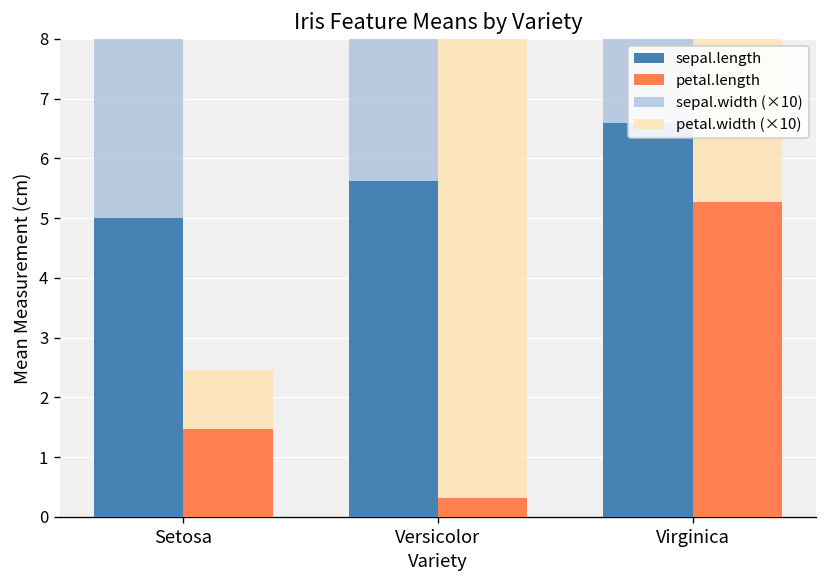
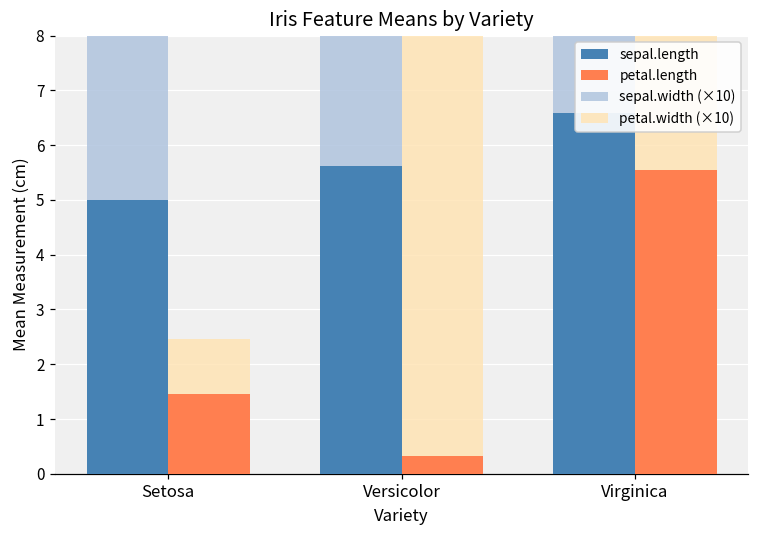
  {
    "petal.length": {
-     "Virginica": 5.3
+     "Virginica": 5.6
    },
    "petal.width (×10)": {
      "Setosa": 2.5
    }
  }
